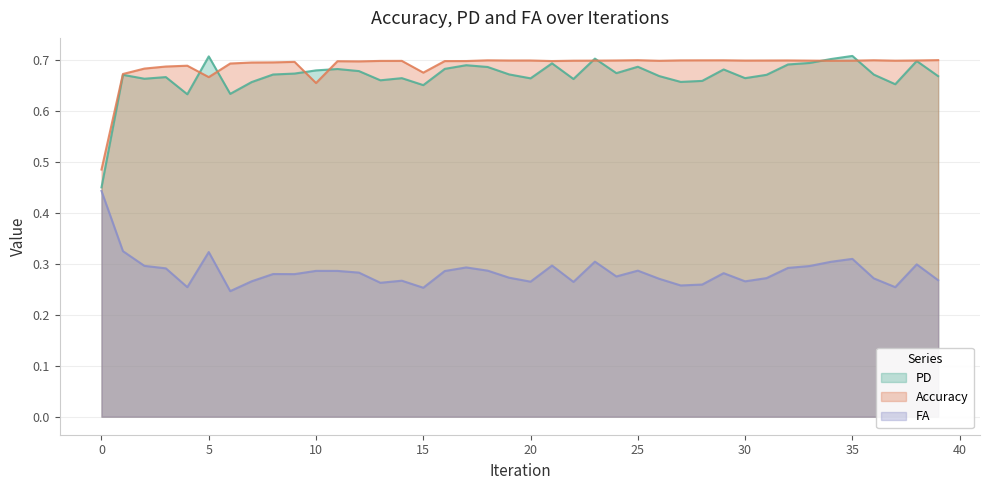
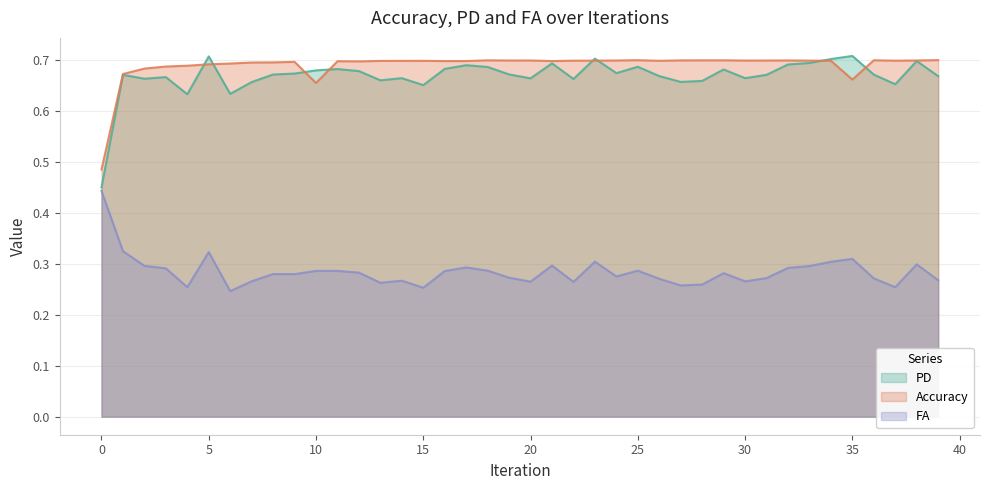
  {
    "Accuracy": {
      "0": 0.49,
-     "5": 0.67,
+     "5": 0.69,
      "10": 0.66,
-     "15": 0.68,
+     "15": 0.70,
      "20": 0.70,
      "25": 0.70,
      "30": 0.70,
-     "35": 0.70
+     "35": 0.66
    }
  }
